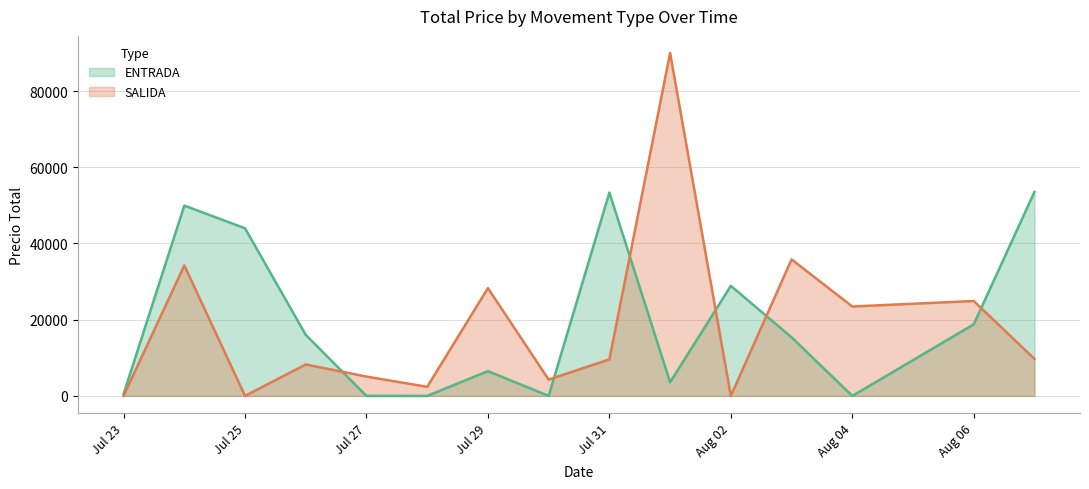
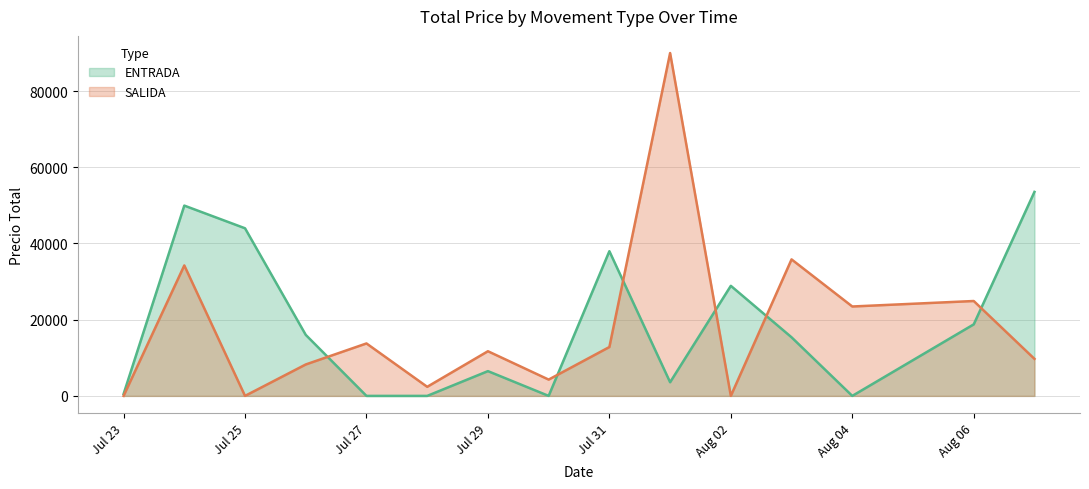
  {
    "ENTRADA": {
      "Jul 25": 44000,
      "Jul 27": 0,
      "Jul 29": 7000,
-     "Jul 31": 53000,
+     "Jul 31": 38000,
      "Aug 02": 29000,
      "Aug 04": 0,
      "Aug 06": 19000
    },
    "SALIDA": {
      "Jul 25": 0,
-     "Jul 27": 5000,
-     "Jul 29": 28000,
-     "Jul 31": 10000,
+     "Jul 27": 14000,
+     "Jul 29": 12000,
+     "Jul 31": 13000,
      "Aug 02": 0,
      "Aug 04": 23000,
      "Aug 06": 25000
    }
  }
